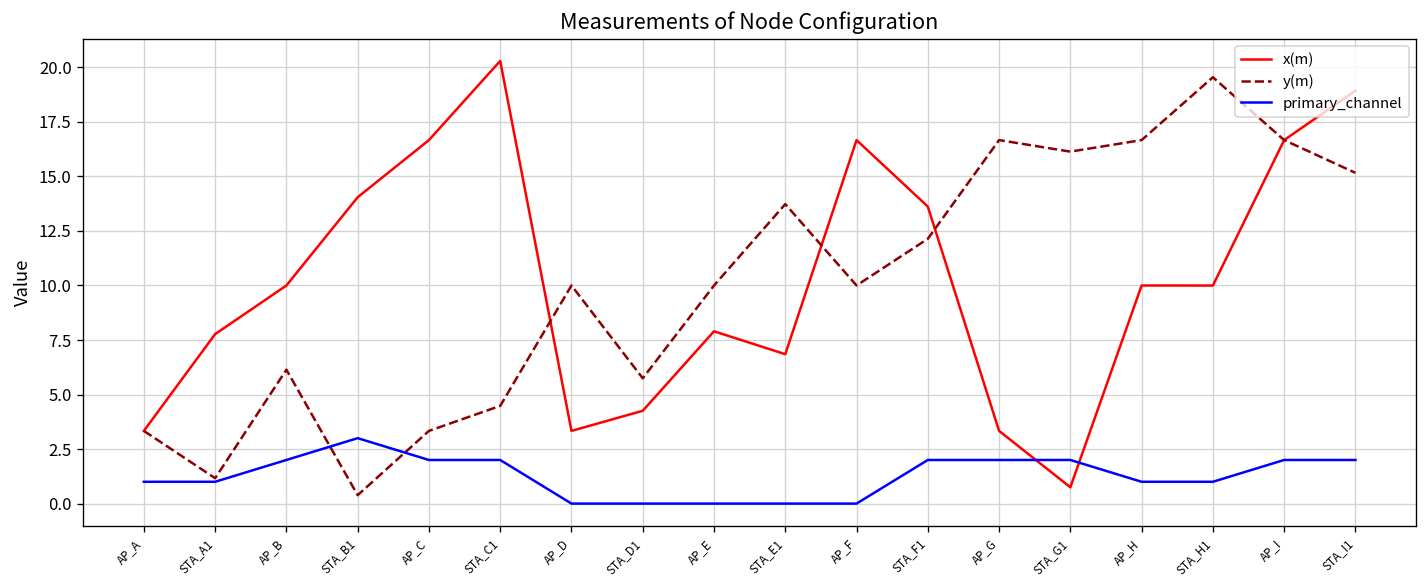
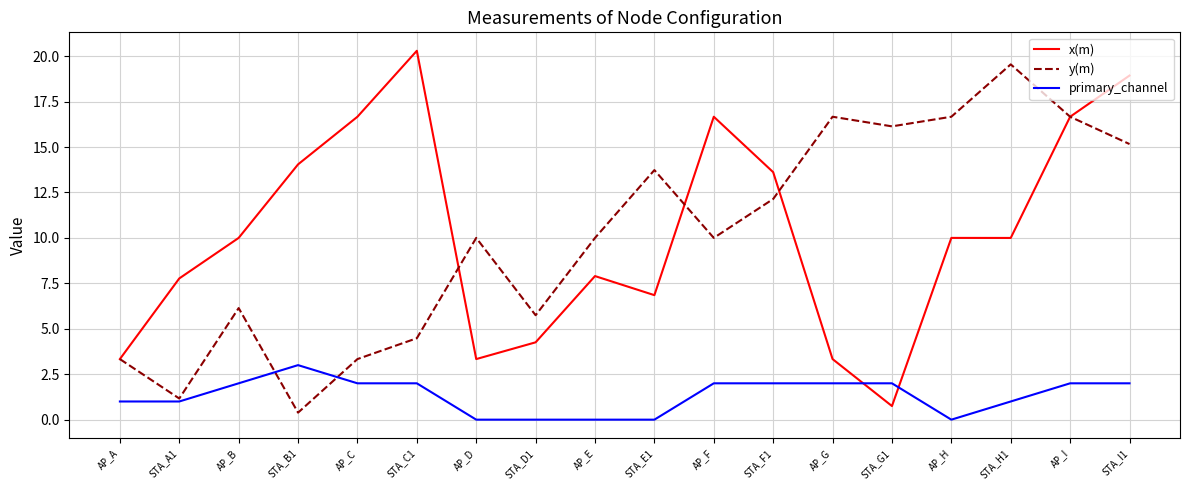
  {
    "x(m)": {
      "STA_A1": 7.8,
      "AP_B": 10,
      "STA_B1": 14,
      "AP_C": 16.7,
      "STA_C1": 20.3,
      "AP_D": 3.3,
      "STA_D1": 4.3,
      "AP_E": 8,
      "STA_E1": 6.9,
      "AP_F": 16.7,
      "STA_F1": 13.6,
      "AP_G": 3.3,
      "STA_G1": 0.7,
      "AP_H": 10,
      "STA_H1": 10
    },
    "y(m)": {
      "STA_A1": 1.2,
      "AP_B": 6.1,
      "STA_B1": 0.4,
      "AP_C": 3.3,
      "STA_C1": 4.5,
      "AP_D": 10,
      "STA_D1": 5.7,
      "AP_E": 10,
      "STA_E1": 13.7,
      "AP_F": 10,
      "STA_F1": 12.1,
      "AP_G": 16.7,
      "STA_G1": 16.1,
      "AP_H": 16.7,
      "STA_H1": 19.5,
      "STA_I1": 15.2
    },
    "primary_channel": {
      "AP_A": 1,
      "STA_A1": 1,
      "AP_B": 2,
      "STA_B1": 3,
      "AP_C": 2,
      "STA_C1": 2,
      "AP_D": 0,
      "STA_D1": 0,
      "AP_E": 0,
      "STA_E1": 0,
-     "AP_F": 0,
+     "AP_F": 2,
      "STA_F1": 2,
      "AP_G": 2,
      "STA_G1": 2,
-     "AP_H": 1,
+     "AP_H": 0,
      "STA_H1": 1,
      "AP_I": 2,
      "STA_I1": 2
    }
  }
